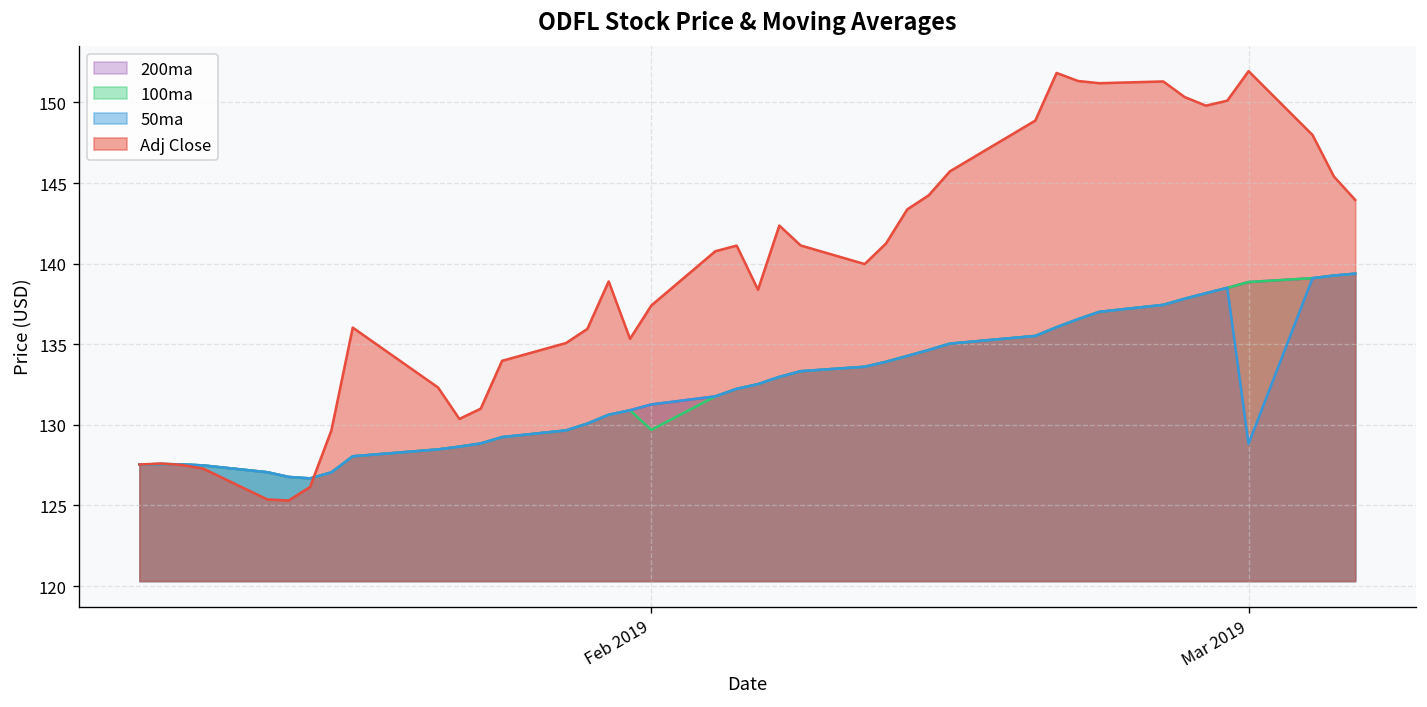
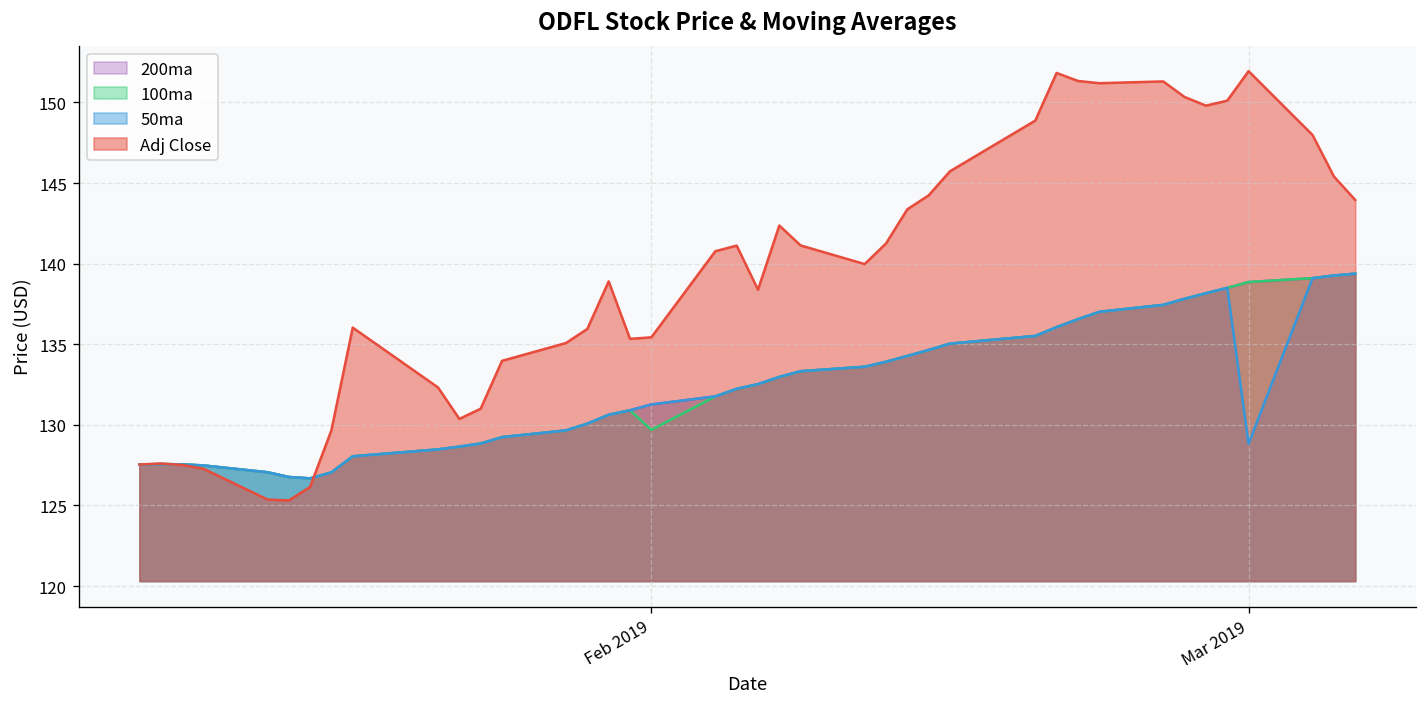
  {
    "100ma": {
      "Feb 2019": 129.7
    },
    "50ma": {
      "Mar 2019": 128.8
    },
    "Adj Close": {
-     "Feb 2019": 137.4,
+     "Feb 2019": 135.4,
      "Mar 2019": 151.9
    }
  }
